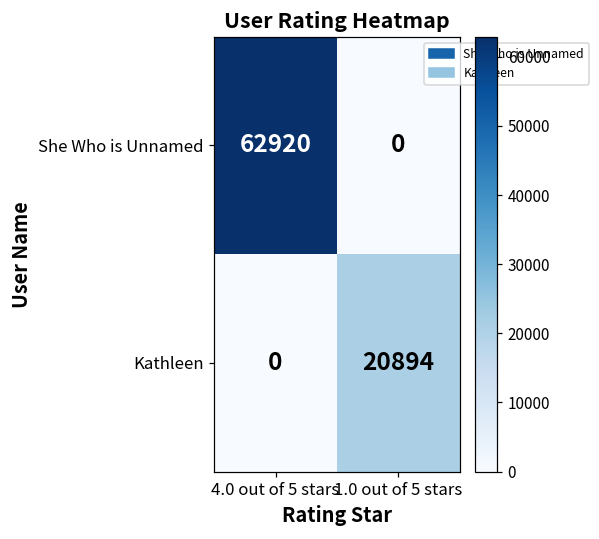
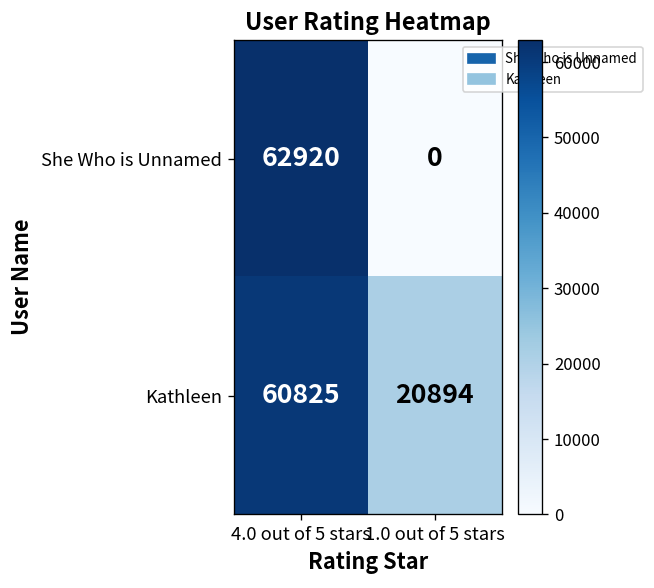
  {
    "She Who is Unnamed": {
      "4.0 out of 5 stars": 62920,
      "1.0 out of 5 stars": 0
    },
    "Kathleen": {
-     "4.0 out of 5 stars": 0,
+     "4.0 out of 5 stars": 60825,
      "1.0 out of 5 stars": 20894
    }
  }
